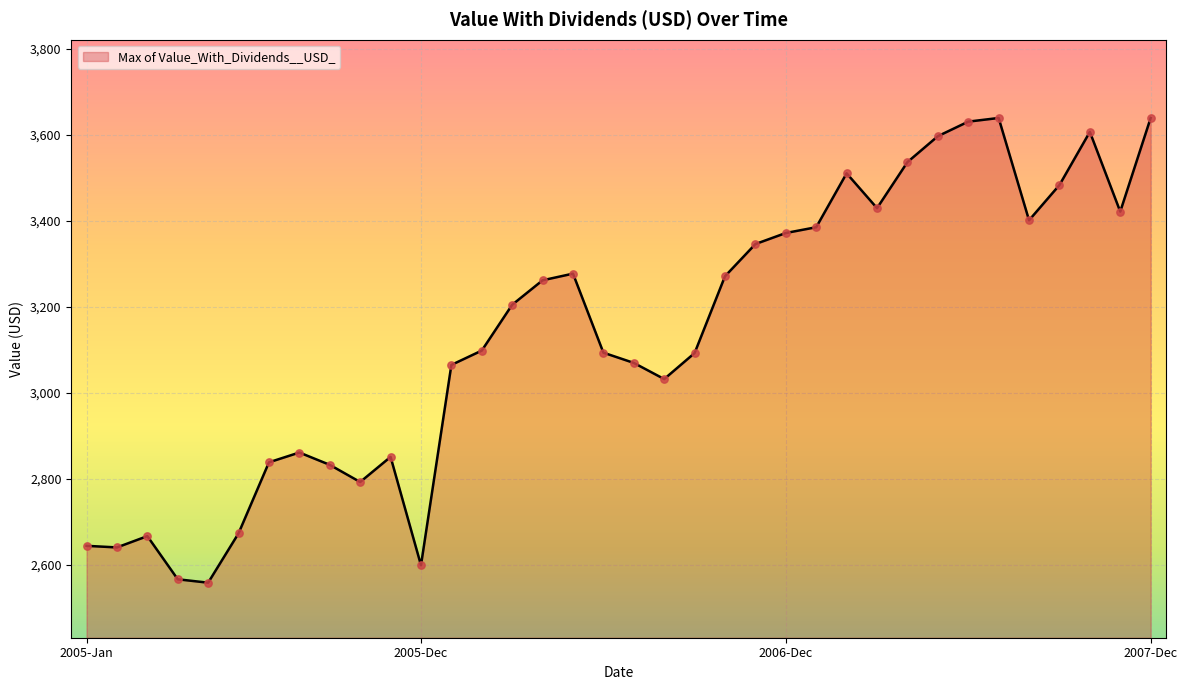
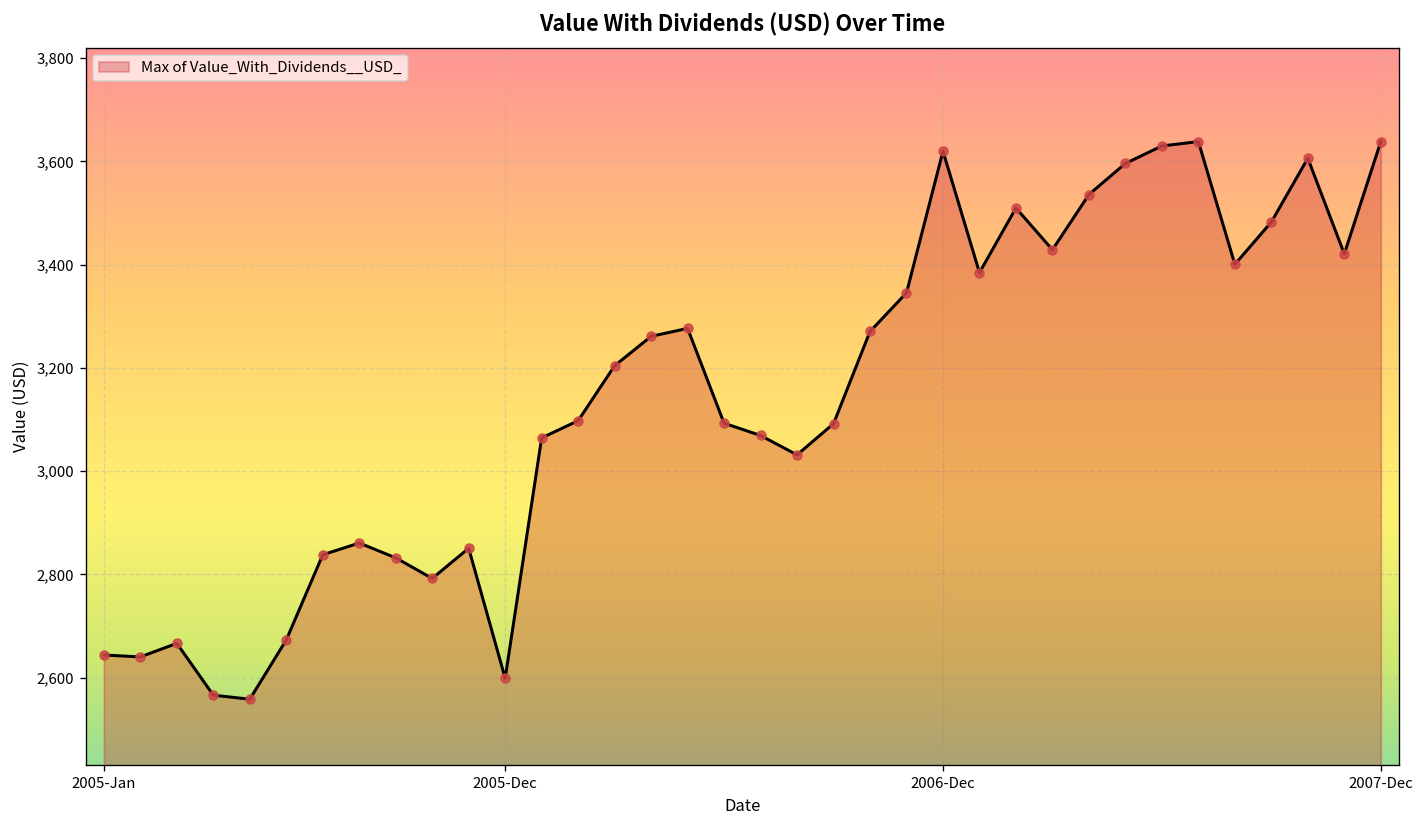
  {
    "2005-Jan": "2,640",
    "2005-Dec": "2,600",
-   "2006-Dec": "3,370",
+   "2006-Dec": "3,620",
    "2007-Dec": "3,640"
  }
